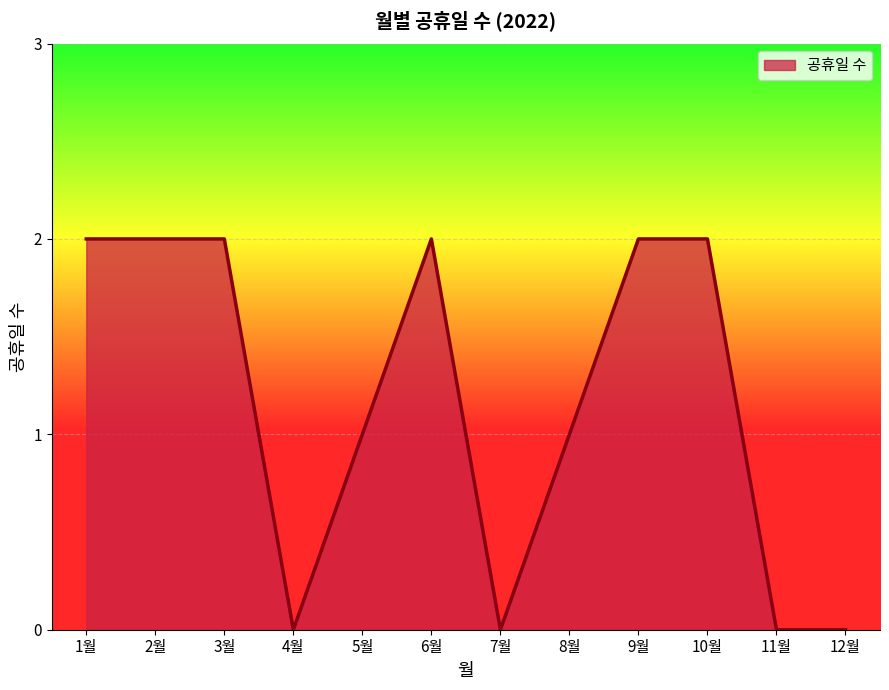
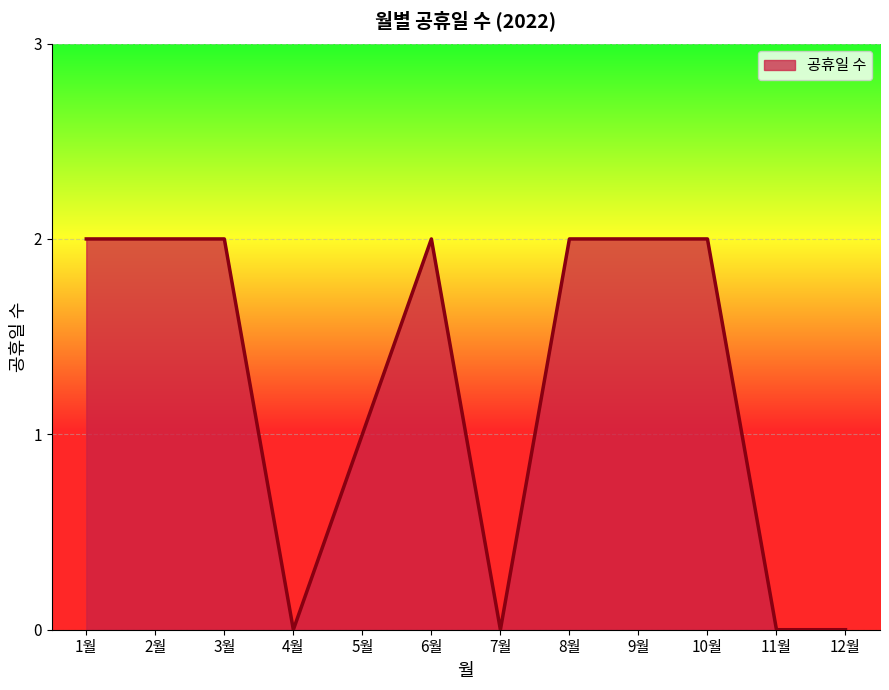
  {
    "1월": 2,
    "2월": 2,
    "3월": 2,
    "4월": 0,
    "5월": 1,
    "6월": 2,
    "7월": 0,
-   "8월": 1,
+   "8월": 2,
    "9월": 2,
    "10월": 2,
    "11월": 0,
    "12월": 0
  }
